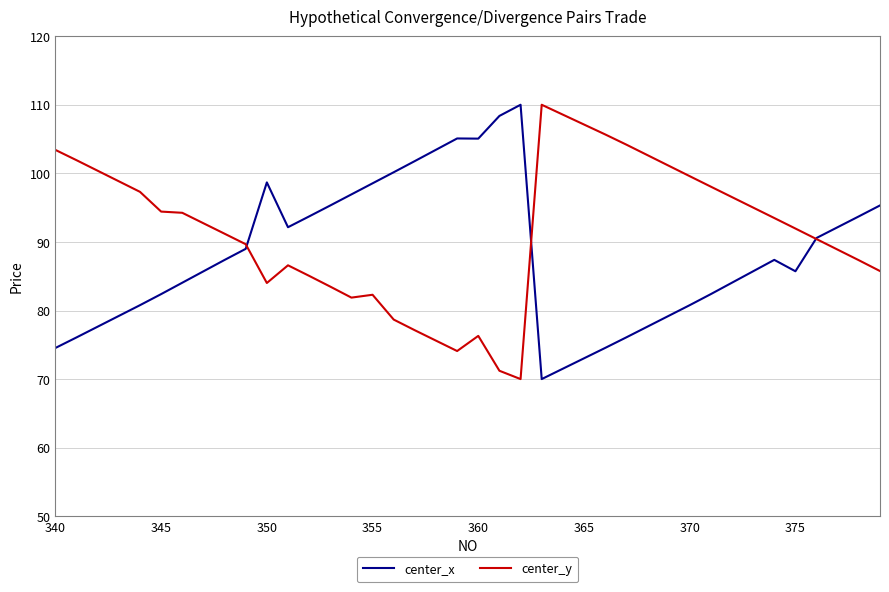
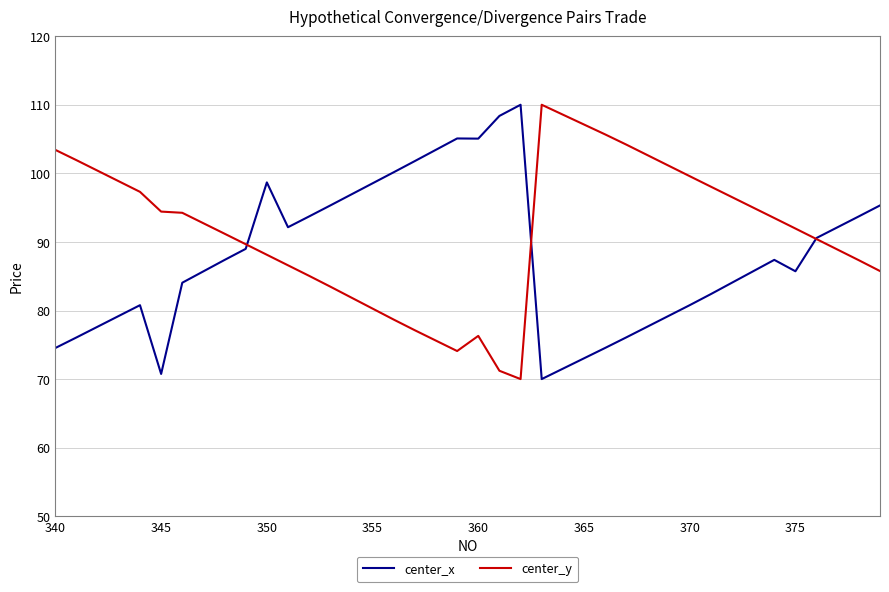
  {
    "center_x": {
      "340": 75,
-     "345": 82,
+     "345": 71,
      "350": 99,
      "355": 99,
      "360": 105,
      "365": 73,
      "370": 81,
      "375": 86
    },
    "center_y": {
      "340": 103,
      "345": 94,
-     "350": 84,
-     "355": 82,
+     "350": 88,
+     "355": 80,
      "360": 76,
      "365": 107,
      "370": 100,
      "375": 92
    }
  }
